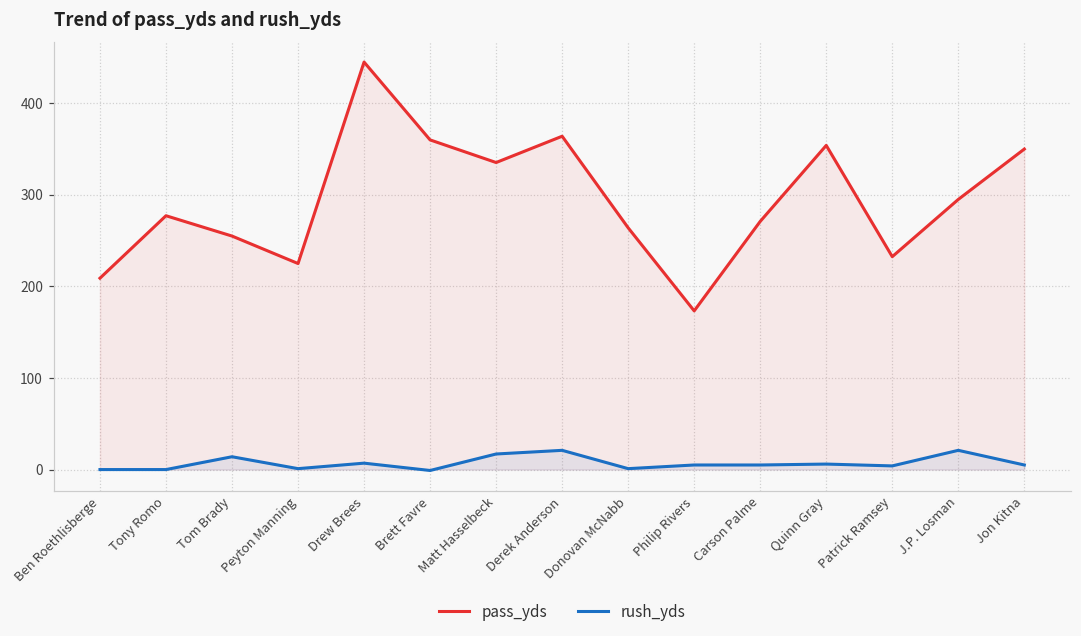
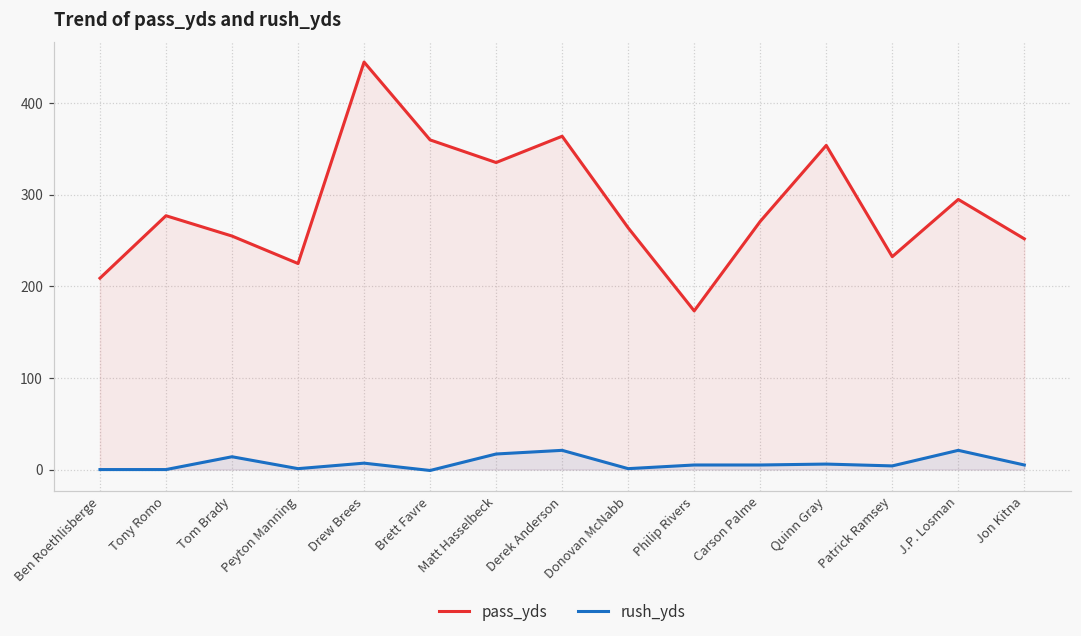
  {
    "pass_yds": {
      "Ben Roethlisberge": 210,
      "Tony Romo": 280,
      "Tom Brady": 260,
      "Peyton Manning": 230,
      "Drew Brees": 450,
      "Brett Favre": 360,
      "Matt Hasselbeck": 340,
      "Derek Anderson": 360,
      "Donovan McNabb": 260,
      "Philip Rivers": 170,
      "Carson Palme": 270,
      "Quinn Gray": 350,
      "Patrick Ramsey": 230,
      "J.P. Losman": 300,
-     "Jon Kitna": 350
+     "Jon Kitna": 250
    }
  }
